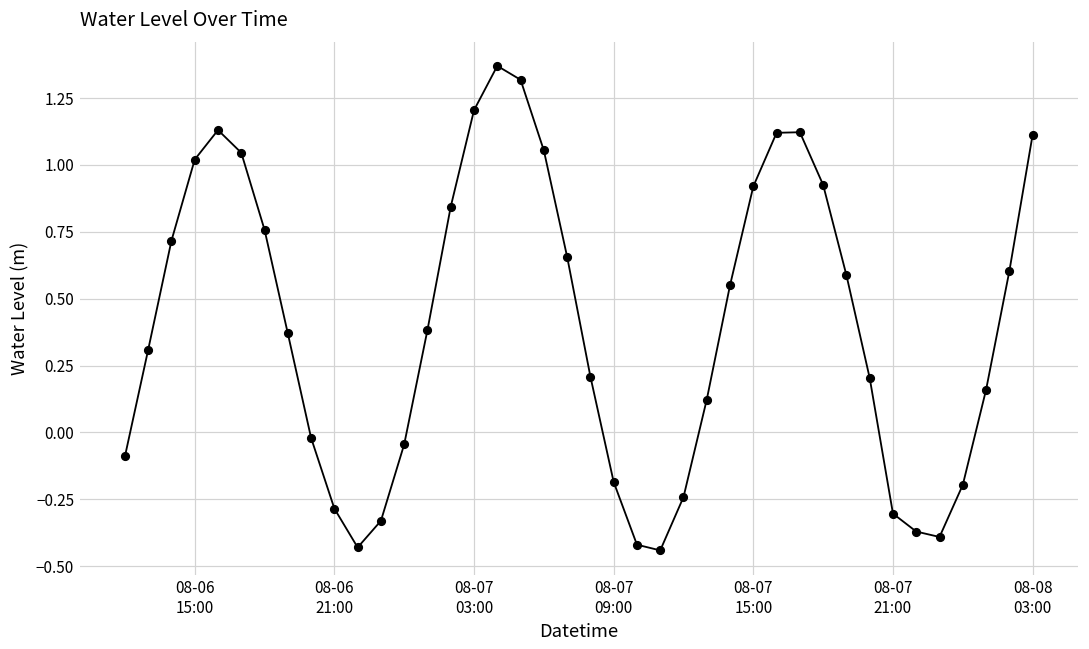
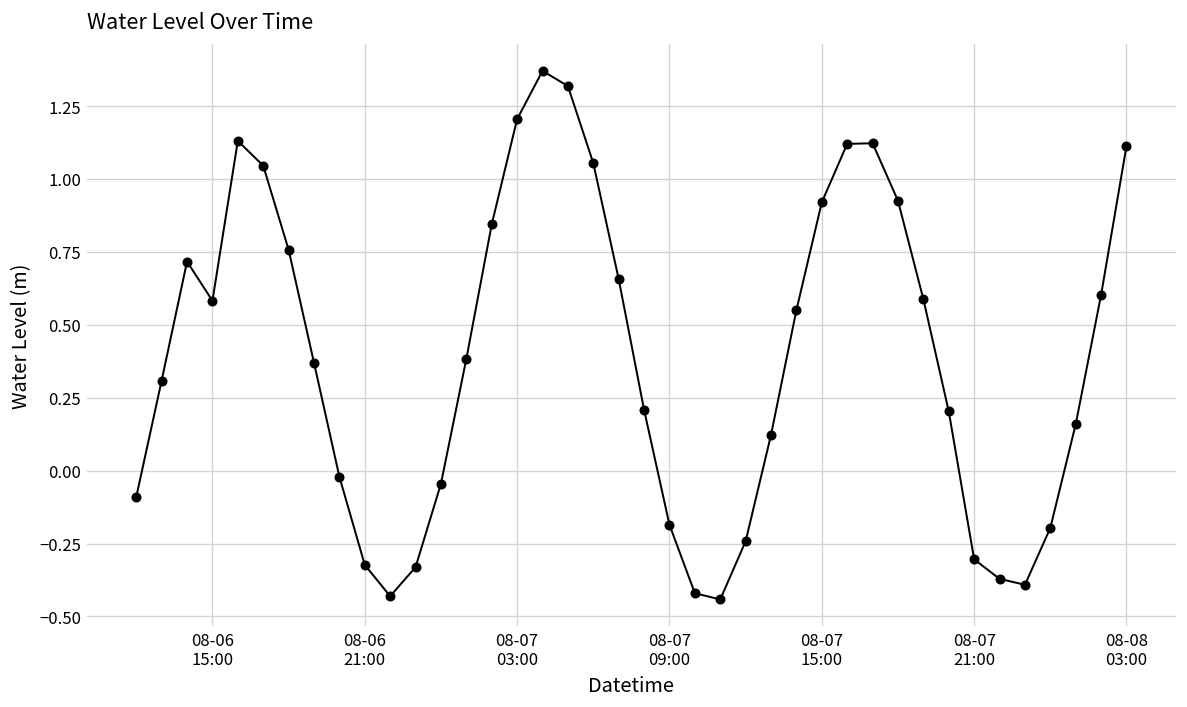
  {
-   "08-06 15:00": 1.02,
-   "08-06 21:00": -0.29,
+   "08-06 15:00": 0.58,
+   "08-06 21:00": -0.32,
    "08-07 03:00": 1.21,
    "08-07 09:00": -0.19,
    "08-07 15:00": 0.92,
    "08-07 21:00": -0.30,
    "08-08 03:00": 1.11
  }
